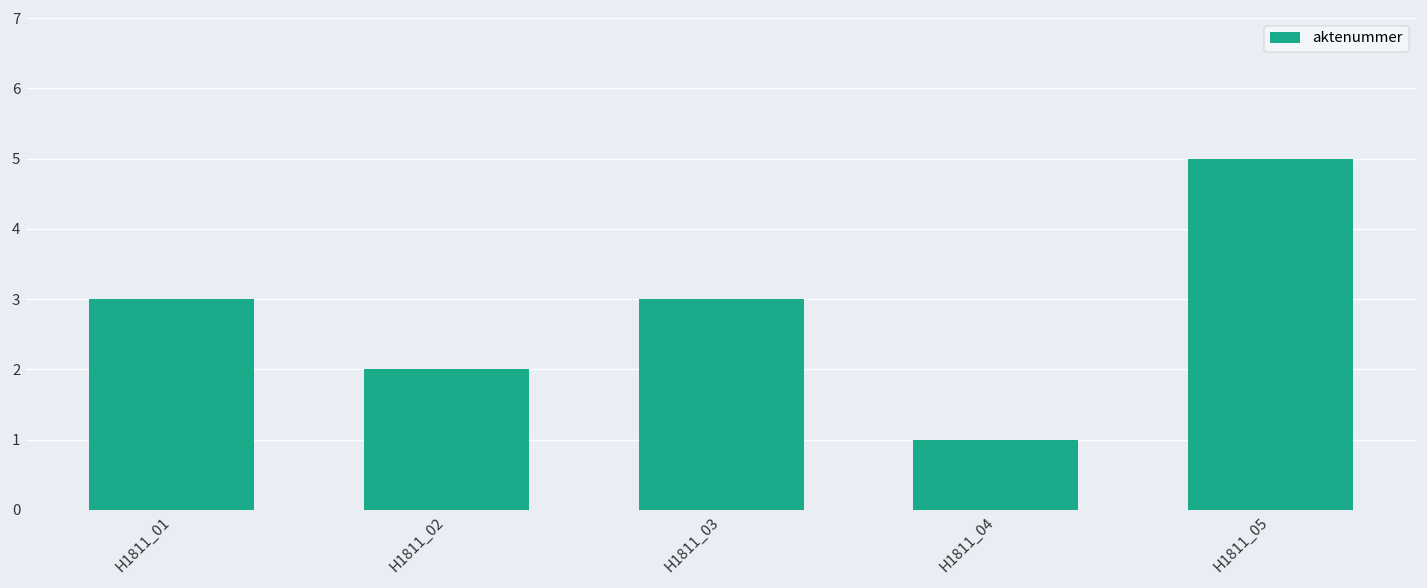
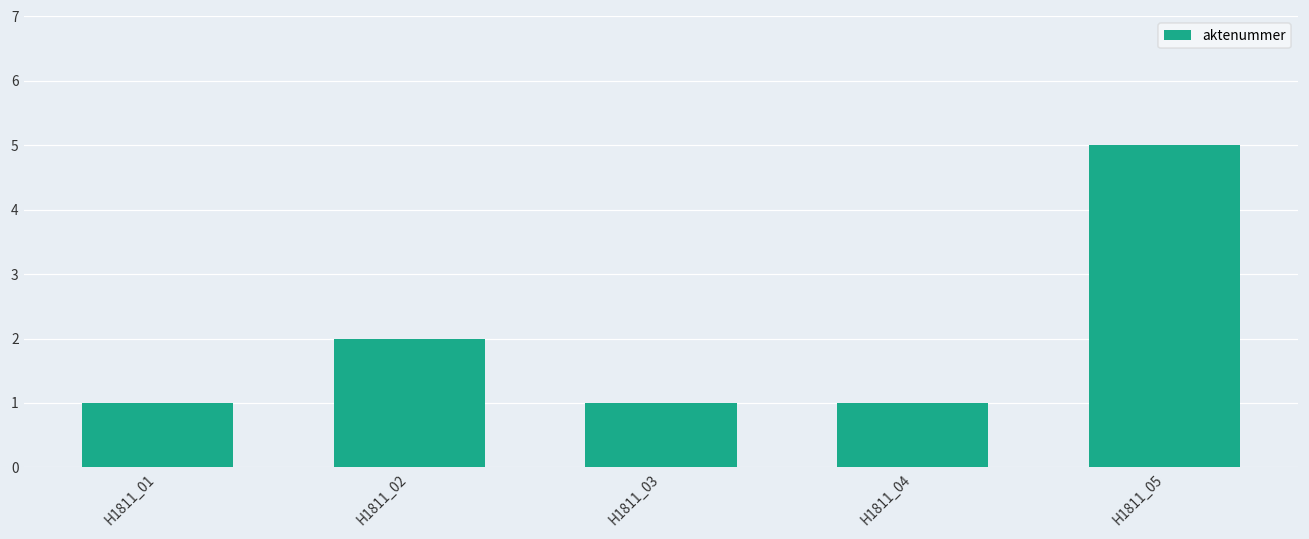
  {
-   "H1811_01": 3,
+   "H1811_01": 1,
    "H1811_02": 2,
-   "H1811_03": 3,
+   "H1811_03": 1,
    "H1811_04": 1,
    "H1811_05": 5
  }
